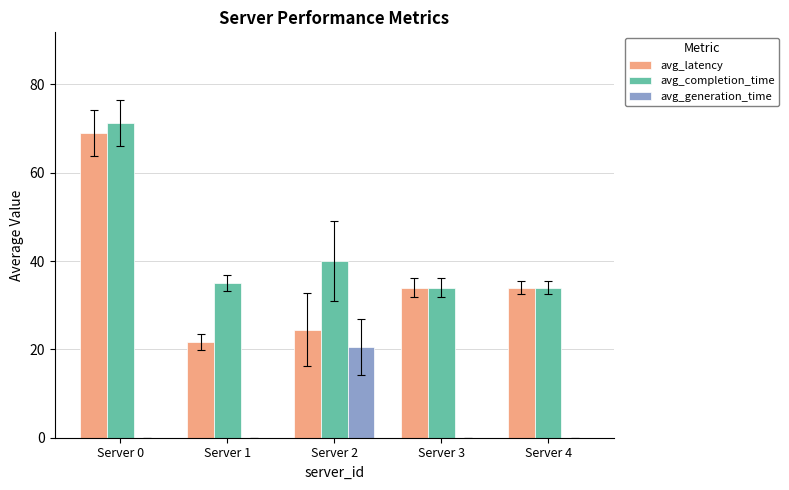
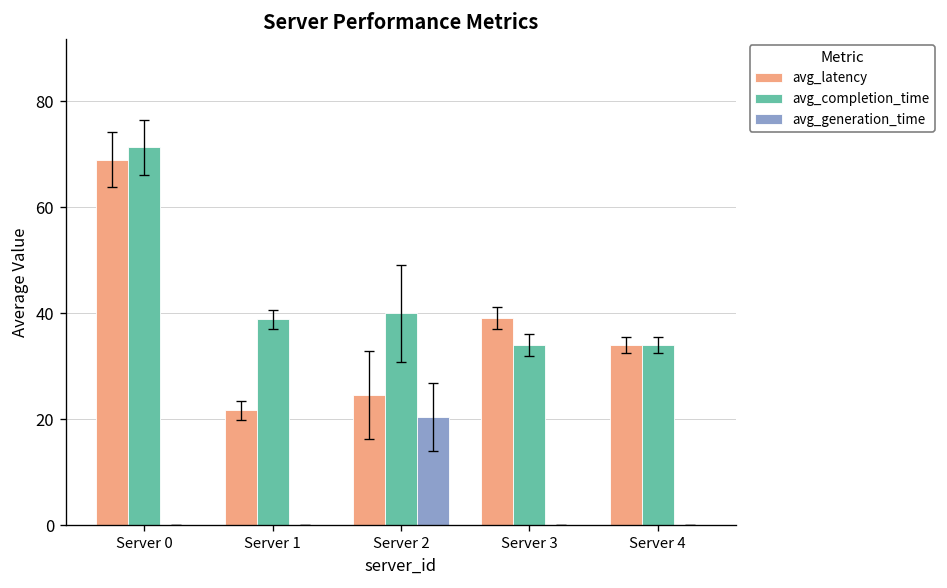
  {
    "avg_latency": {
      "Server 0": 69,
      "Server 1": 22,
      "Server 2": 25,
-     "Server 3": 34,
+     "Server 3": 39,
      "Server 4": 34
    },
    "avg_completion_time": {
      "Server 0": 71,
-     "Server 1": 35,
+     "Server 1": 39,
      "Server 2": 40,
      "Server 3": 34,
      "Server 4": 34
    },
    "avg_generation_time": {
      "Server 0": 0,
      "Server 1": 0,
      "Server 2": 21,
      "Server 3": 0,
      "Server 4": 0
    }
  }
